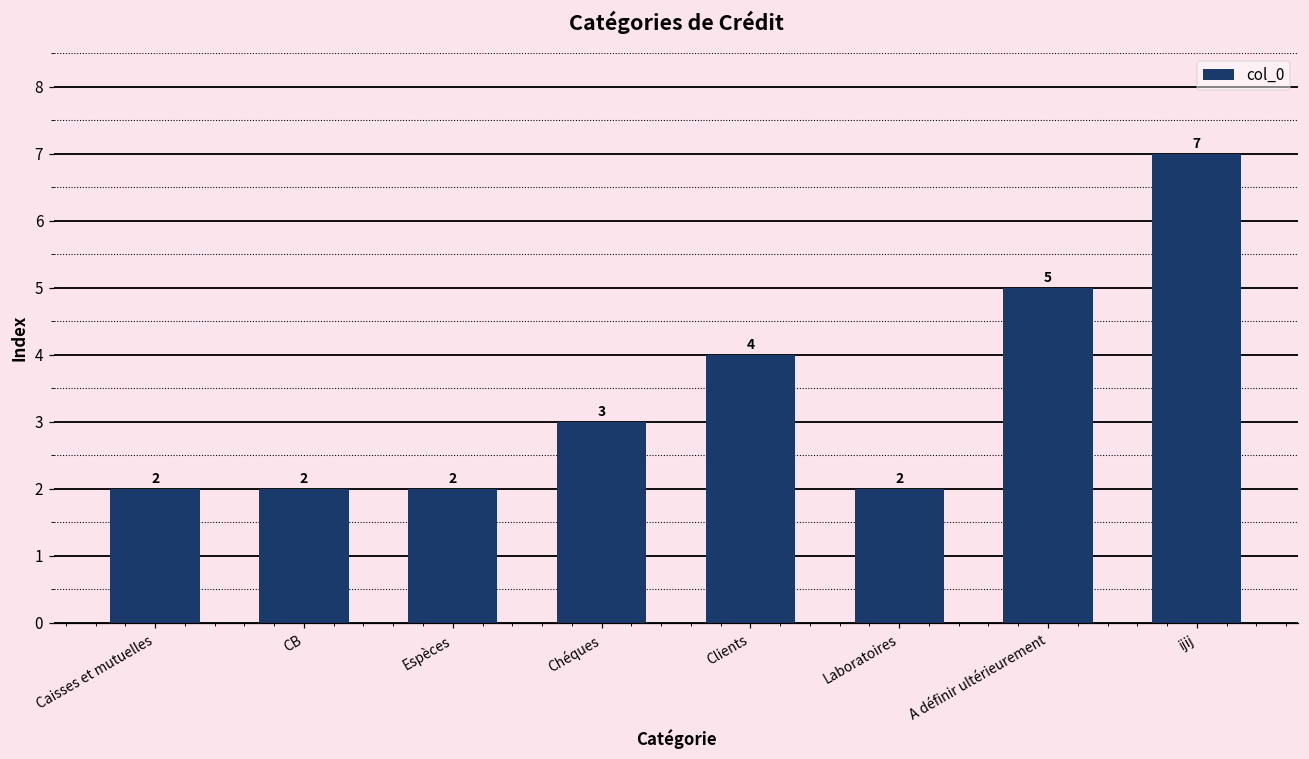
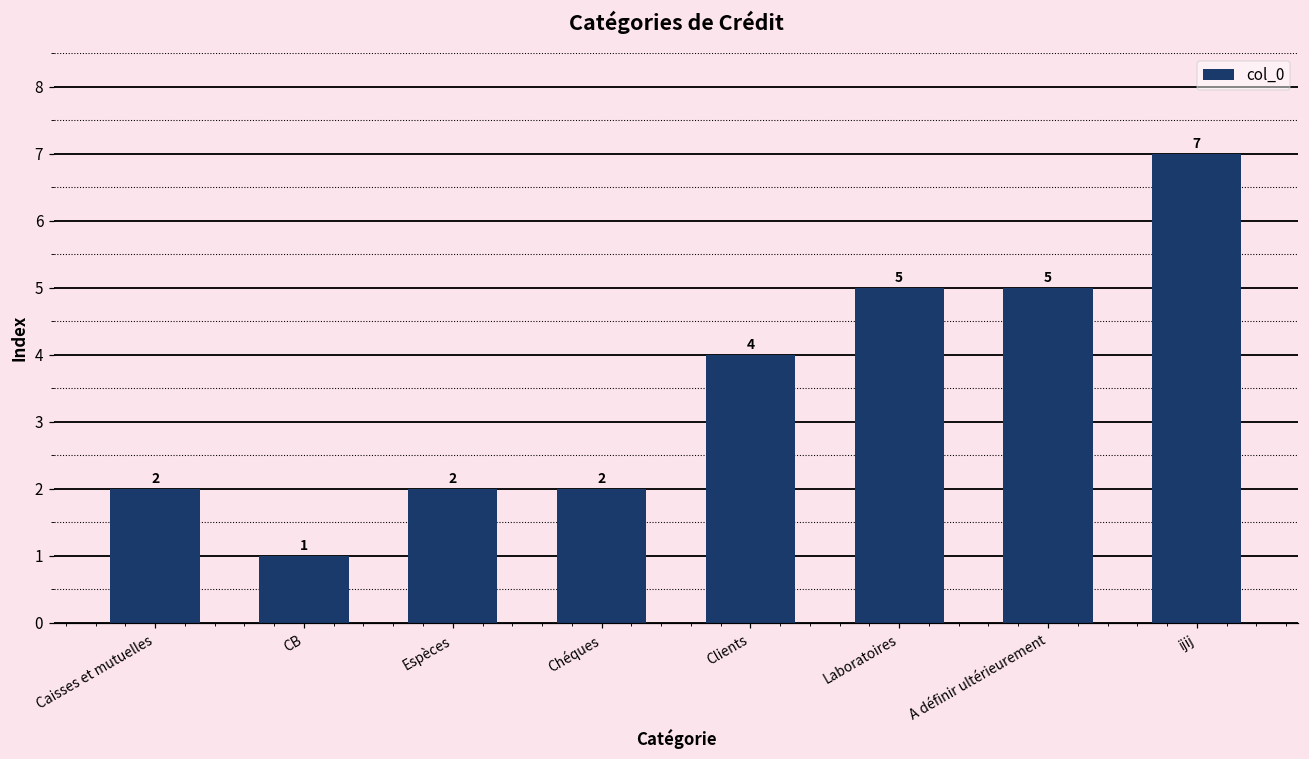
  {
    "Caisses et mutuelles": 2,
-   "CB": 2,
+   "CB": 1,
    "Espèces": 2,
-   "Chéques": 3,
+   "Chéques": 2,
    "Clients": 4,
-   "Laboratoires": 2,
+   "Laboratoires": 5,
    "A définir ultérieurement": 5,
    "ijij": 7
  }
